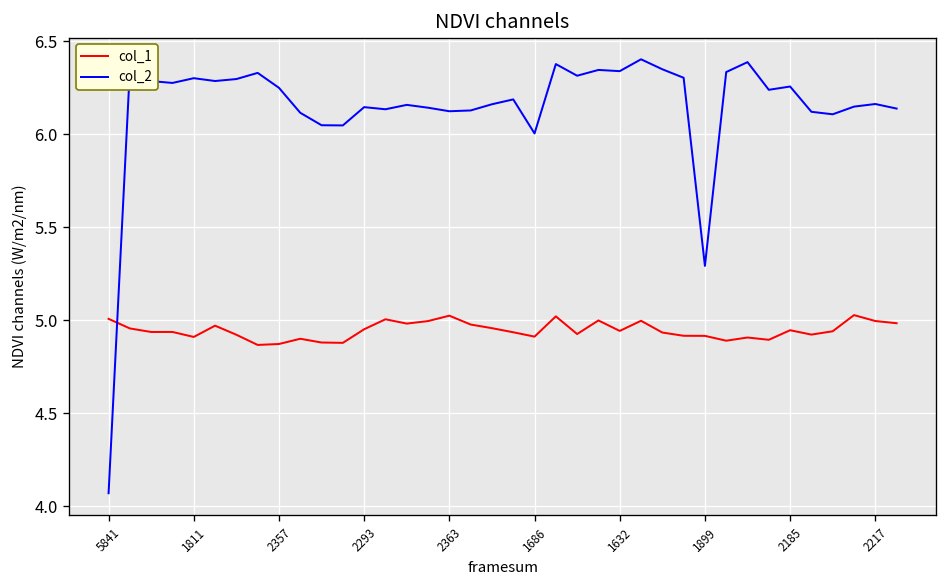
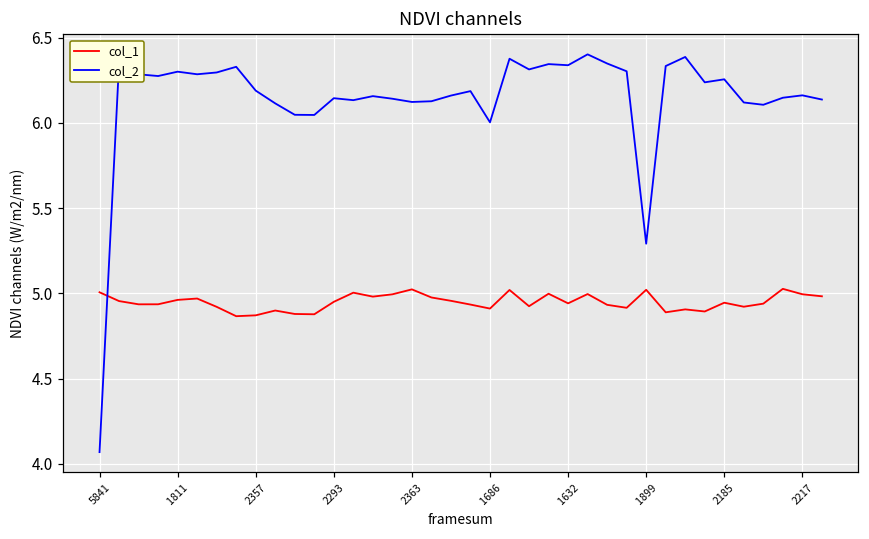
  {
    "col_1": {
      "5841": 5.01,
-     "1811": 4.91,
+     "1811": 4.96,
      "2357": 4.87,
      "2293": 4.95,
      "2363": 5.02,
      "1686": 4.91,
      "1632": 4.94,
-     "1899": 4.92,
+     "1899": 5.02,
      "2185": 4.95,
      "2217": 5.00
    },
    "col_2": {
      "5841": 4.07,
      "1811": 6.30,
-     "2357": 6.25,
+     "2357": 6.19,
      "2293": 6.14,
      "2363": 6.12,
      "1686": 6.00,
      "1632": 6.34,
      "1899": 5.29,
      "2185": 6.26,
      "2217": 6.16
    }
  }
